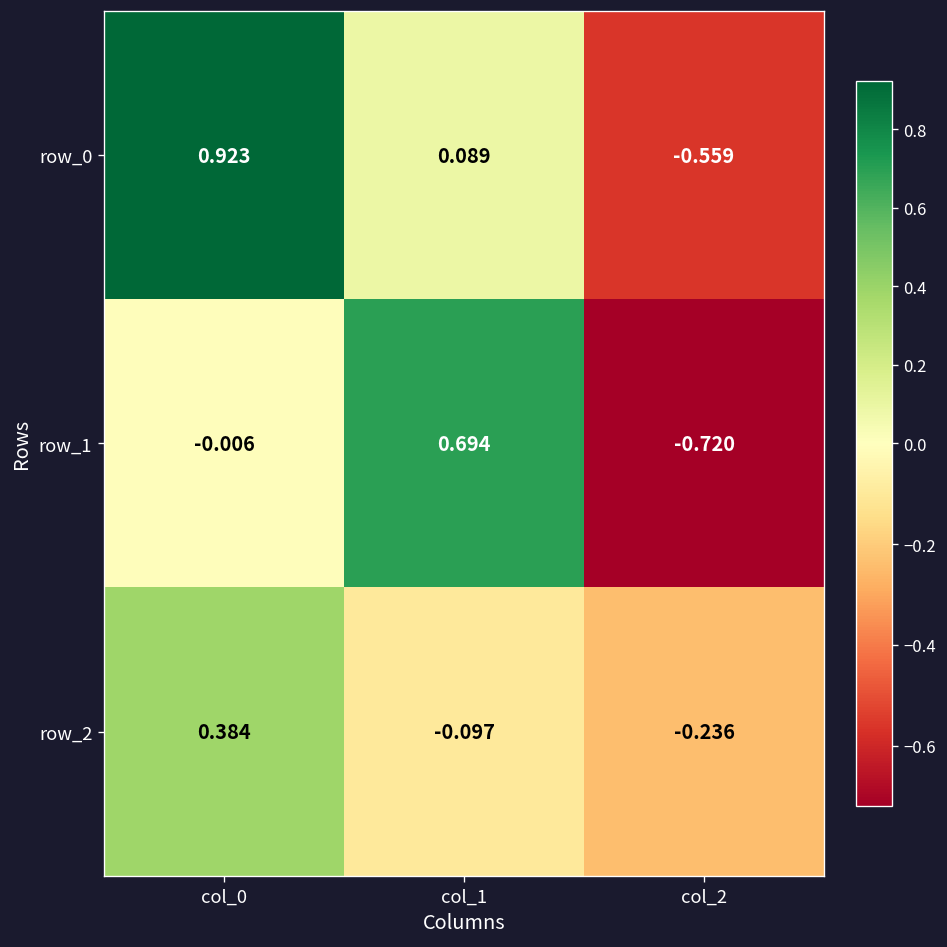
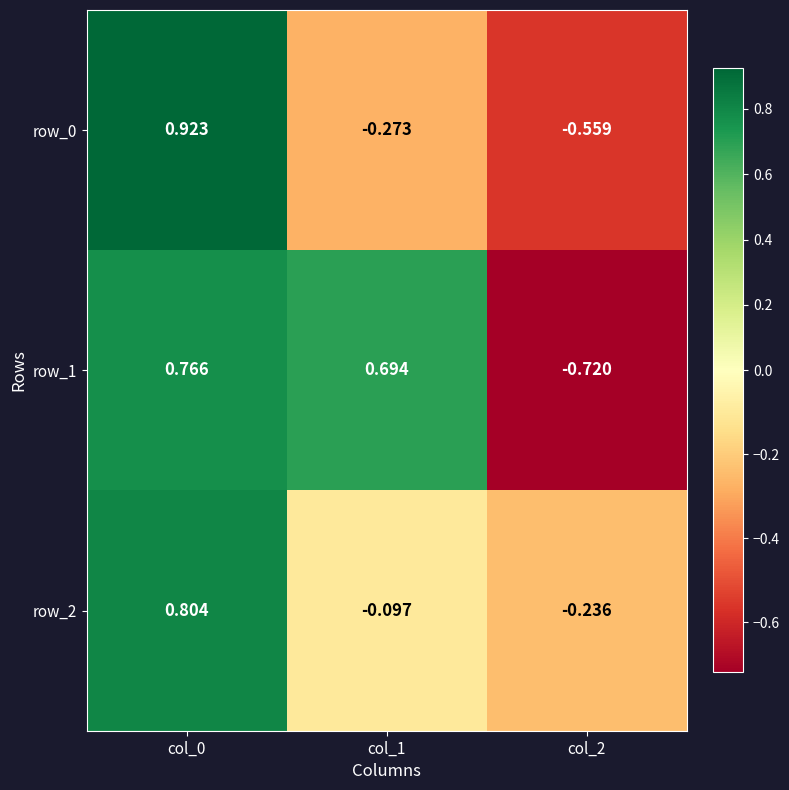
  {
    "row_0": {
      "col_0": 0.923,
-     "col_1": 0.089,
+     "col_1": -0.273,
      "col_2": -0.559
    },
    "row_1": {
-     "col_0": -0.006,
+     "col_0": 0.766,
      "col_1": 0.694,
      "col_2": -0.720
    },
    "row_2": {
-     "col_0": 0.384,
+     "col_0": 0.804,
      "col_1": -0.097,
      "col_2": -0.236
    }
  }
